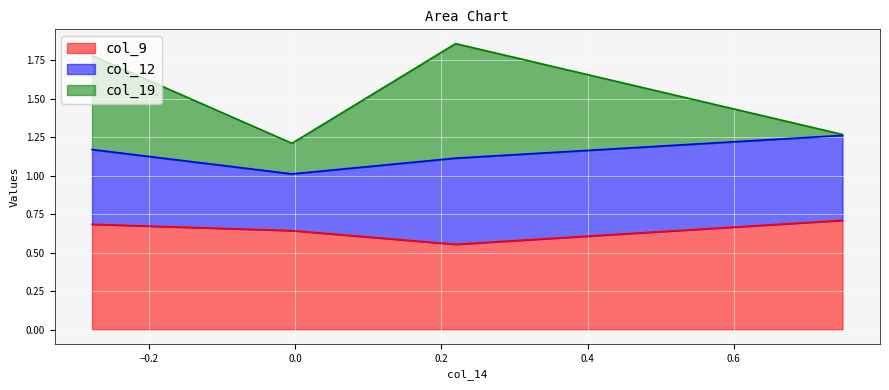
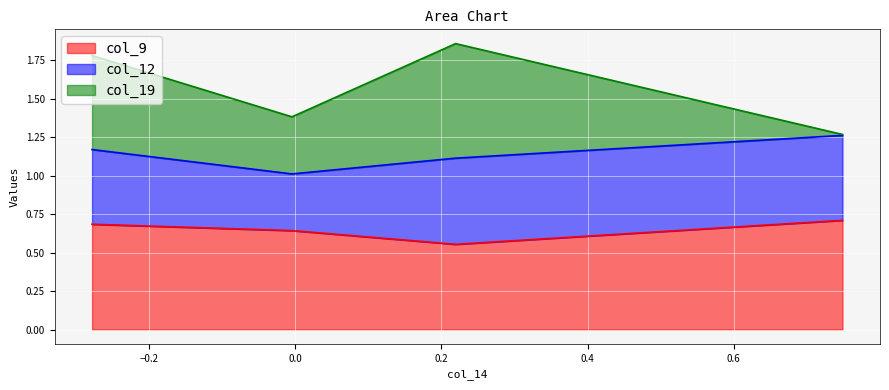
  {
    "col_9": {
      "0.0": 0.64
    },
    "col_12": {
      "0.0": 0.37
    },
    "col_19": {
-     "0.0": 0.20
+     "0.0": 0.37
    }
  }
